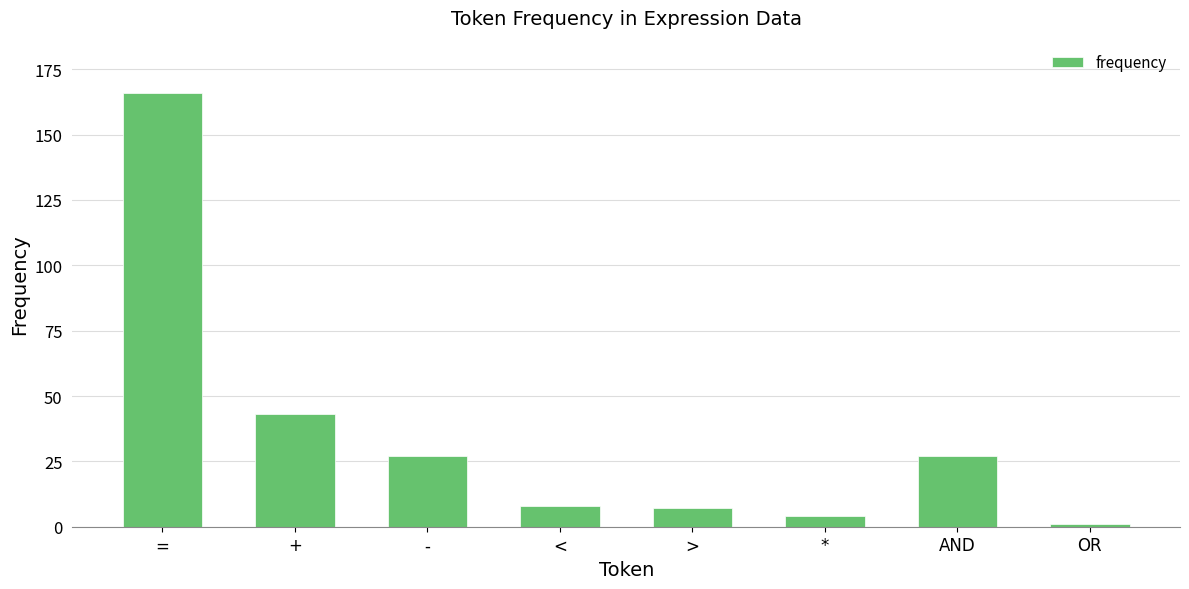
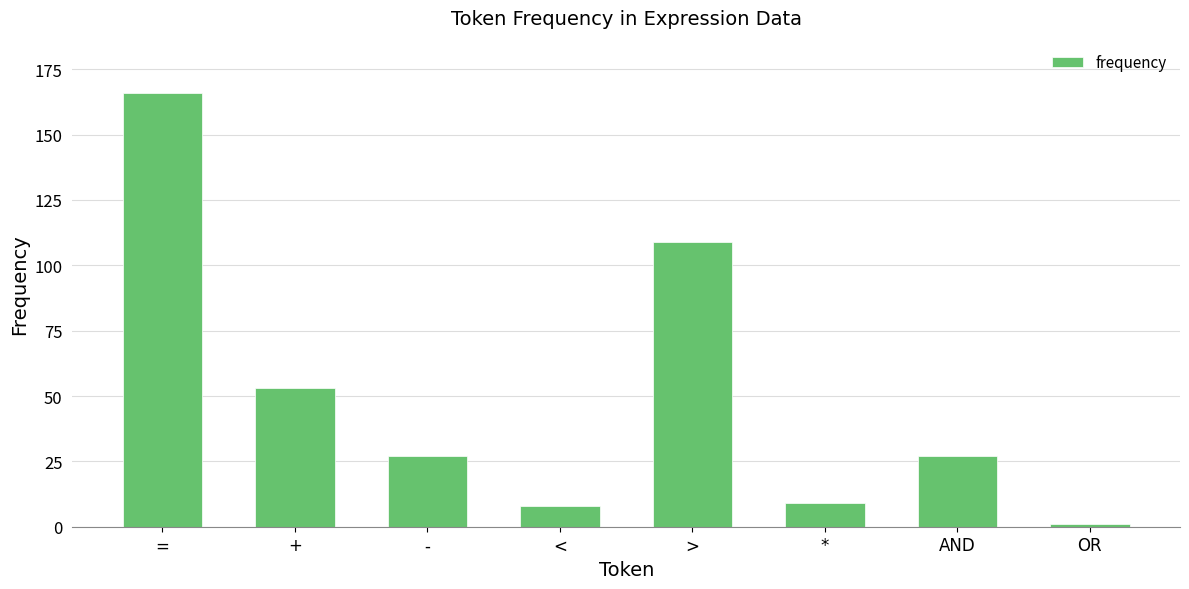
  {
    "=": 166,
-   "+": 43,
+   "+": 53,
    "-": 27,
    "<": 8,
-   ">": 7,
-   "*": 4,
+   ">": 109,
+   "*": 9,
    "AND": 27,
    "OR": 1
  }
